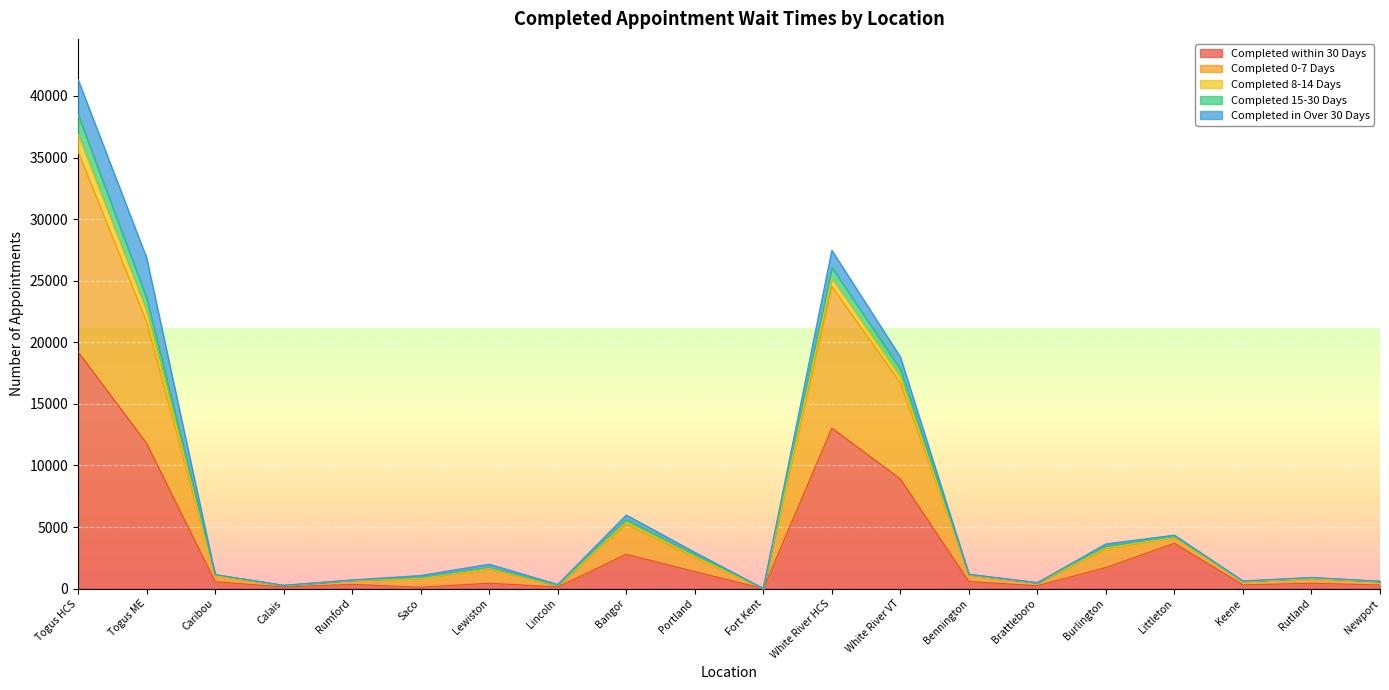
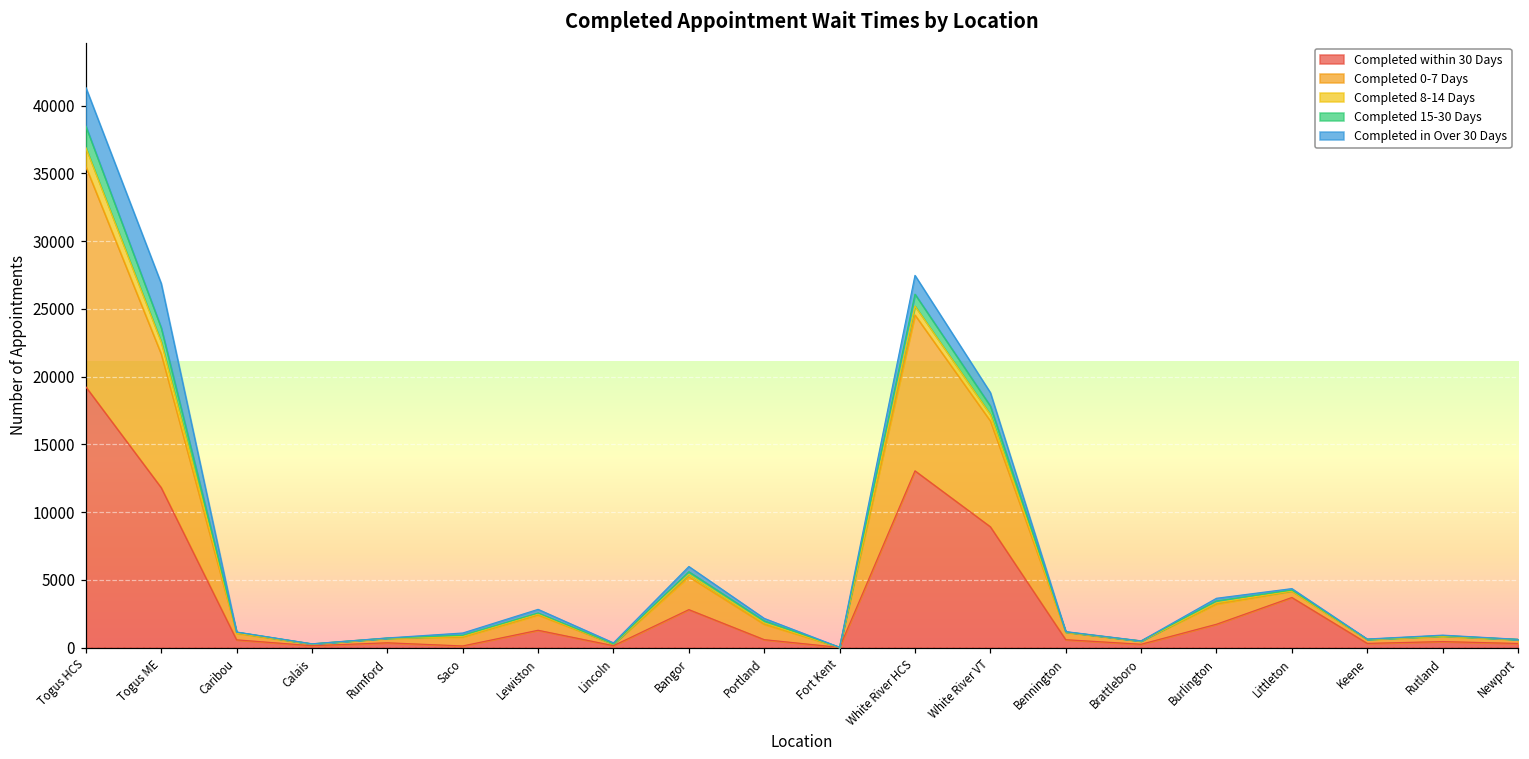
  {
    "Completed within 30 Days": {
      "Togus HCS": 19200,
      "Togus ME": 11800,
      "Caribou": 600,
      "Rumford": 300,
      "Saco": 100,
-     "Lewiston": 400,
+     "Lewiston": 1300,
      "Bangor": 2800,
-     "Portland": 1400,
+     "Portland": 600,
      "White River HCS": 13000,
      "White River VT": 8900,
      "Bennington": 600,
      "Brattleboro": 200,
      "Burlington": 1700,
      "Littleton": 3700,
      "Keene": 300,
      "Rutland": 400,
      "Newport": 300
    },
    "Completed 15-30 Days": {
      "Togus HCS": 1600,
      "Togus ME": 1000,
      "White River HCS": 900,
      "White River VT": 600
    },
    "Completed in Over 30 Days": {
      "Togus HCS": 2800,
      "Togus ME": 3300,
      "Lewiston": 300,
      "Bangor": 400,
      "White River HCS": 1400,
      "White River VT": 1000
    }
  }
